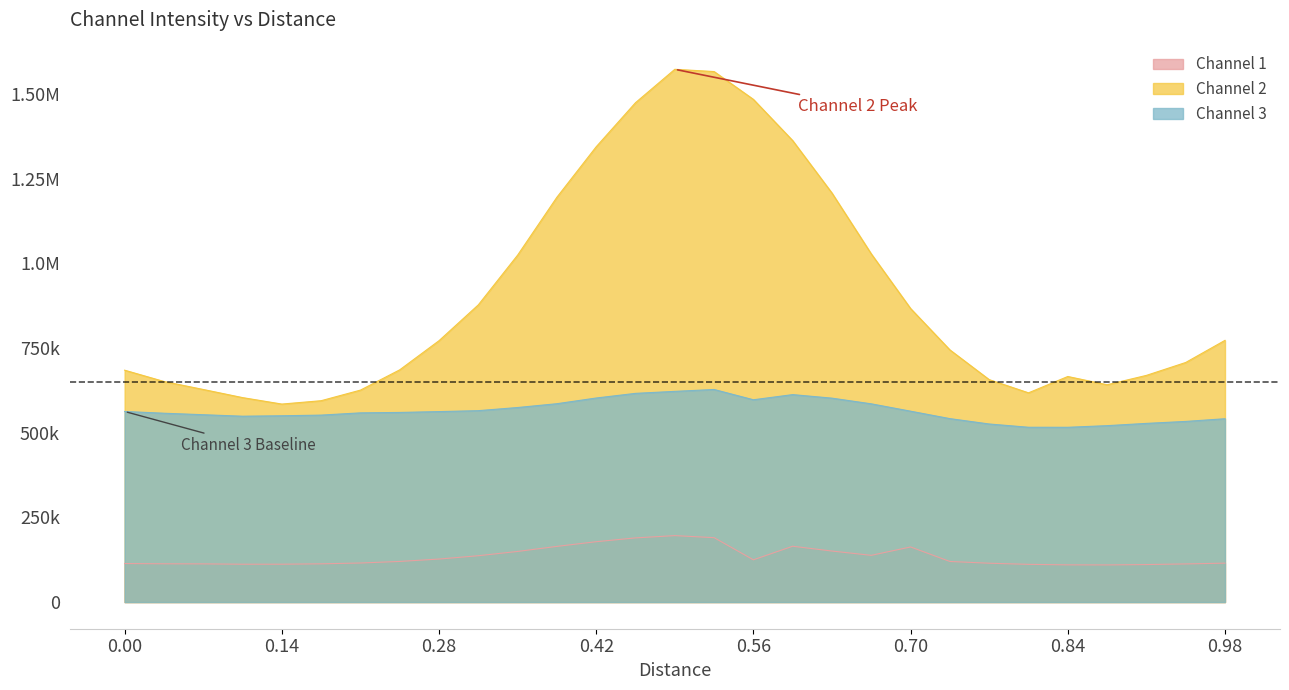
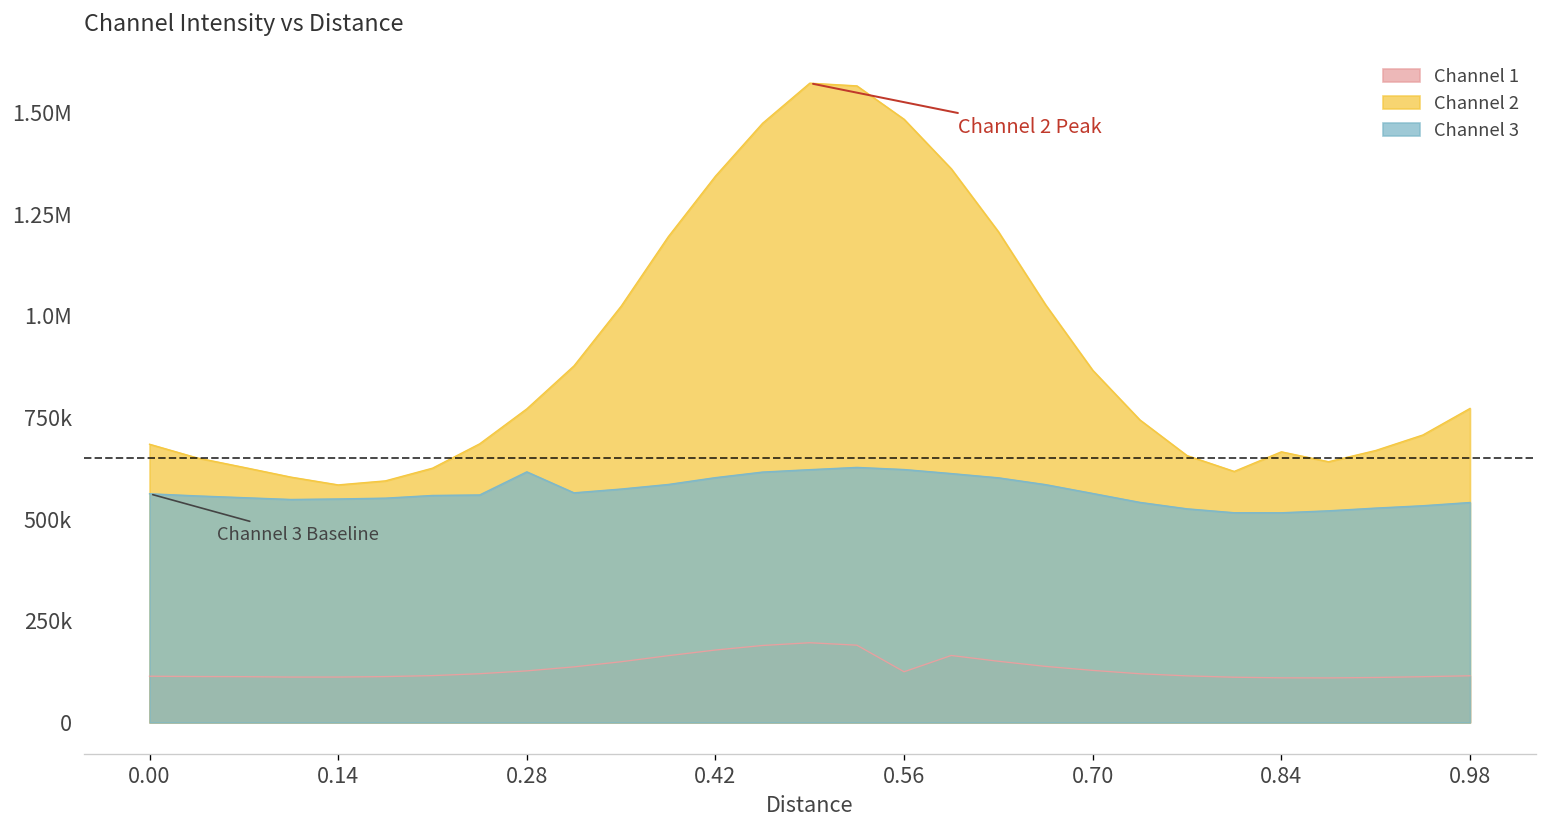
  {
    "Channel 1": {
      "0.00": 110000,
      "0.14": 110000,
      "0.28": 130000,
      "0.42": 180000,
      "0.56": 120000,
-     "0.70": 160000,
+     "0.70": 130000,
      "0.84": 110000,
      "0.98": 110000
    },
    "Channel 2": {
      "0.00": 680000,
      "0.14": 580000,
      "0.28": 770000,
      "0.42": 1340000,
      "0.70": 870000,
      "0.84": 670000,
      "0.98": 770000
    },
    "Channel 3": {
      "0.00": 560000,
-     "0.28": 560000,
+     "0.28": 620000,
      "0.42": 600000,
-     "0.56": 600000,
+     "0.56": 620000,
      "0.70": 560000,
      "0.84": 520000,
      "0.98": 540000
    }
  }
